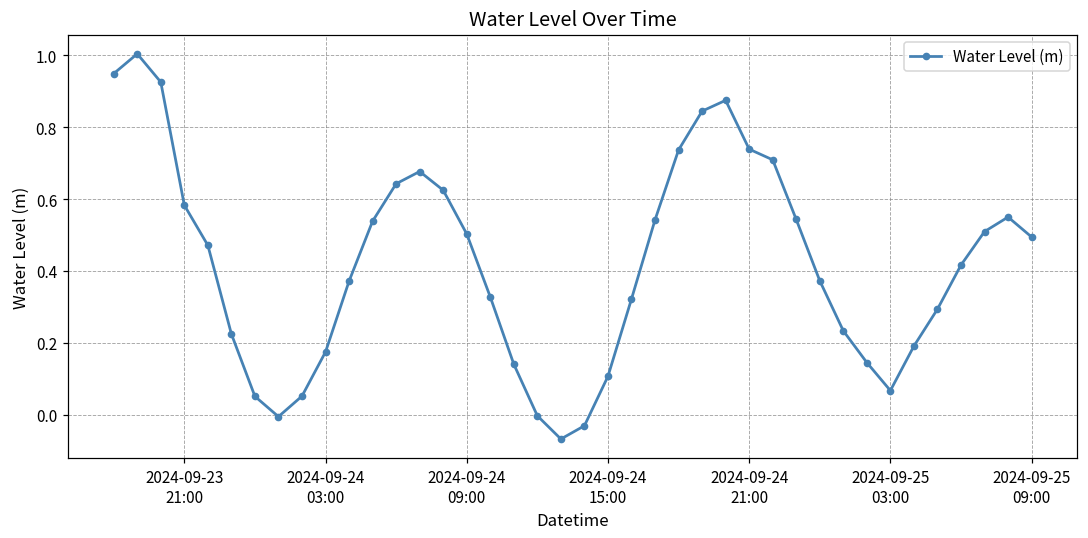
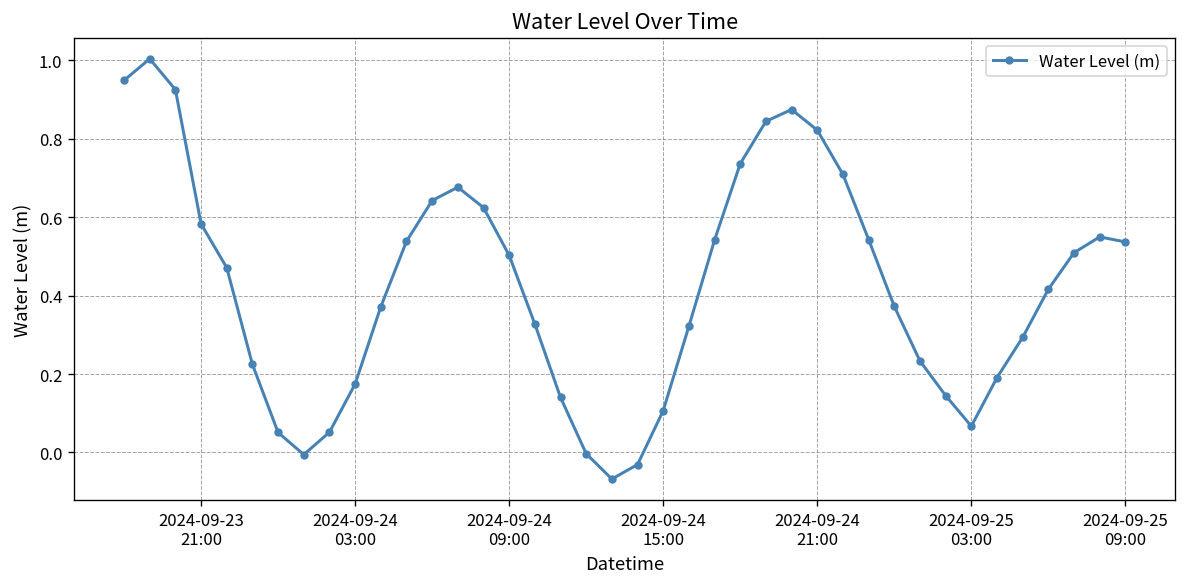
  {
    "2024-09-23 21:00": 0.58,
    "2024-09-24 03:00": 0.17,
    "2024-09-24 09:00": 0.50,
    "2024-09-24 15:00": 0.11,
-   "2024-09-24 21:00": 0.74,
+   "2024-09-24 21:00": 0.82,
    "2024-09-25 03:00": 0.07,
-   "2024-09-25 09:00": 0.49
+   "2024-09-25 09:00": 0.54
  }
